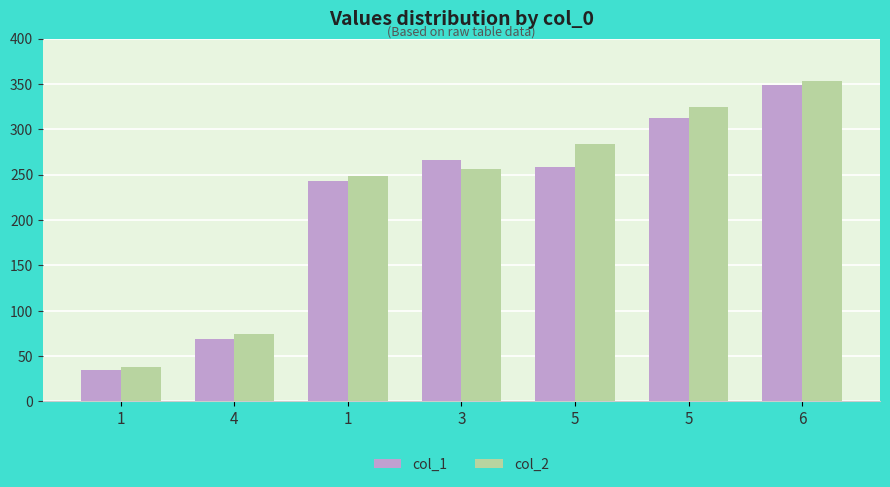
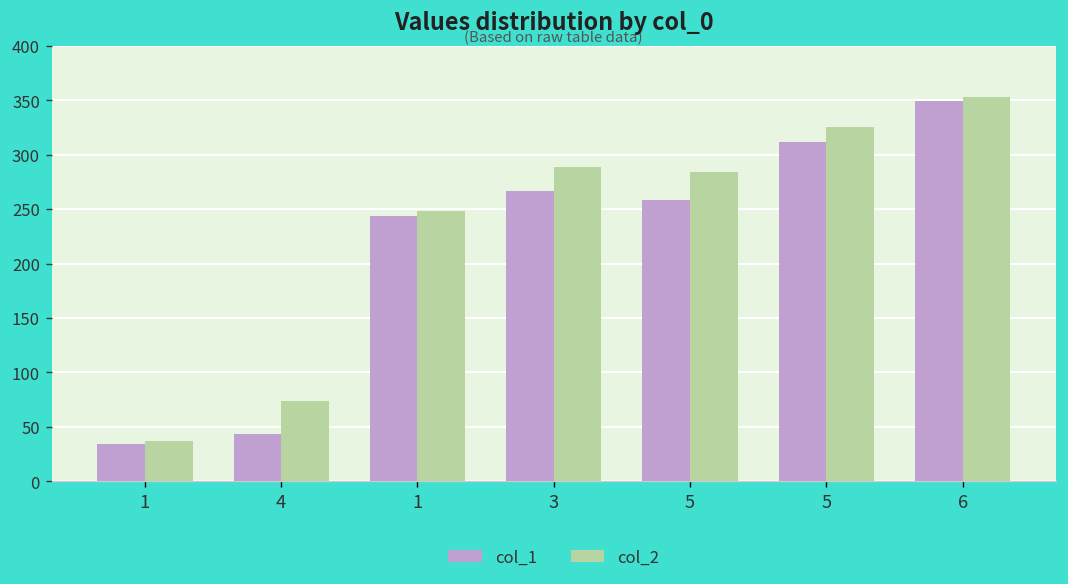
  {
    "col_1": {
-     "4": 70,
+     "4": 40,
      "3": 270,
      "6": 350
    },
    "col_2": {
      "4": 70,
-     "3": 260,
+     "3": 290,
      "6": 350
    }
  }
